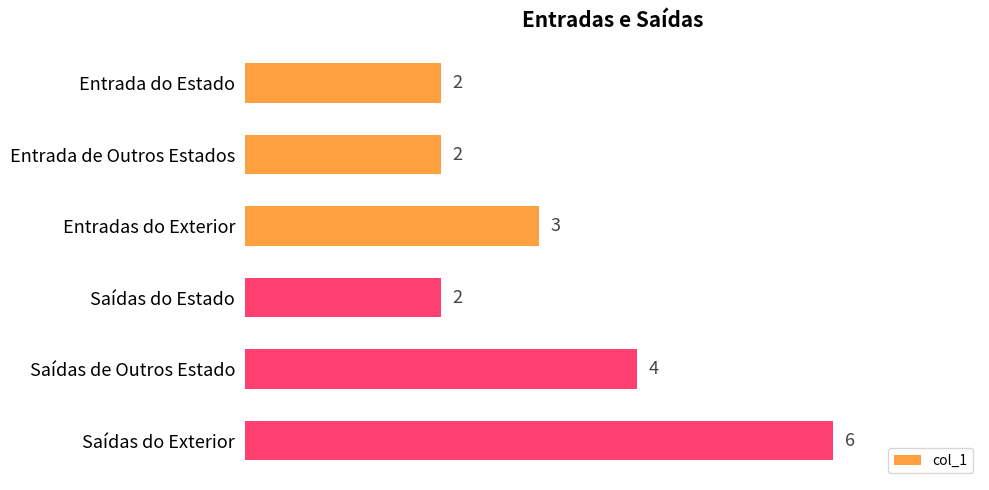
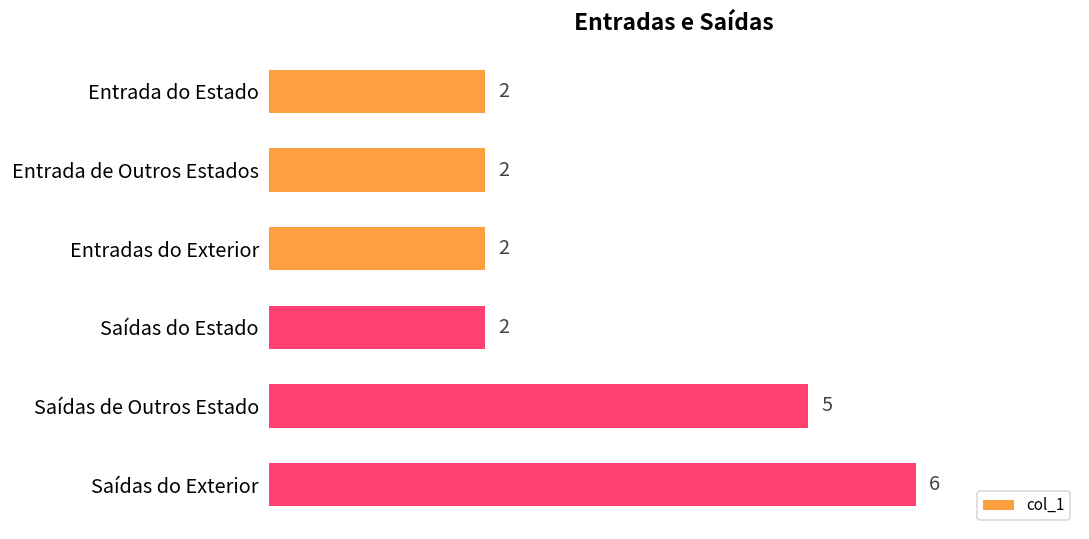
  {
    "Entrada do Estado": 2,
    "Entrada de Outros Estados": 2,
-   "Entradas do Exterior": 3,
+   "Entradas do Exterior": 2,
    "Saídas do Estado": 2,
-   "Saídas de Outros Estado": 4,
+   "Saídas de Outros Estado": 5,
    "Saídas do Exterior": 6
  }
